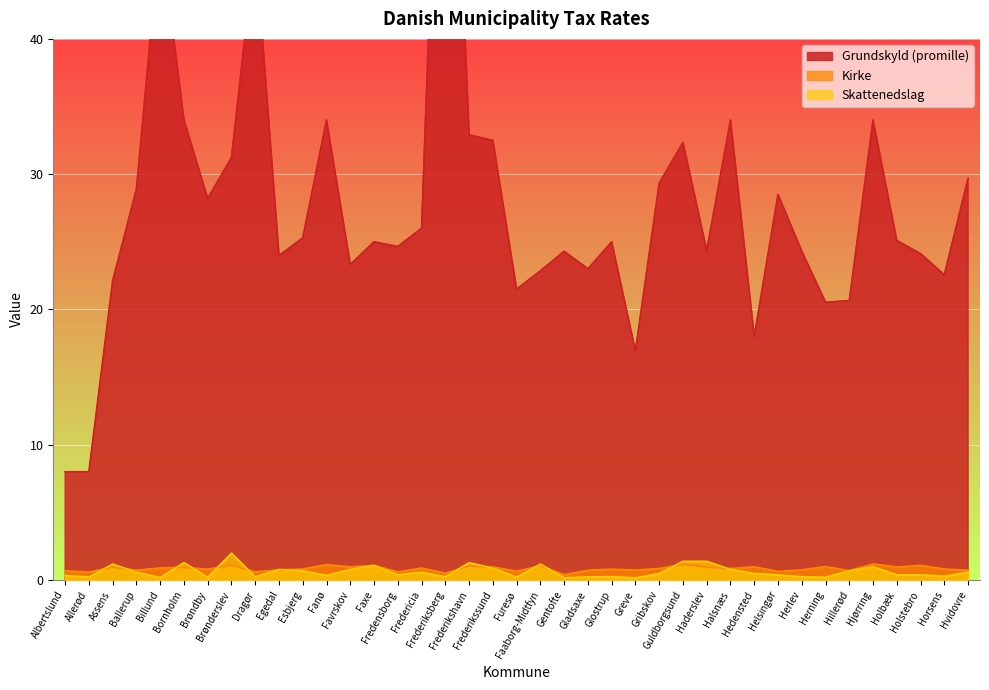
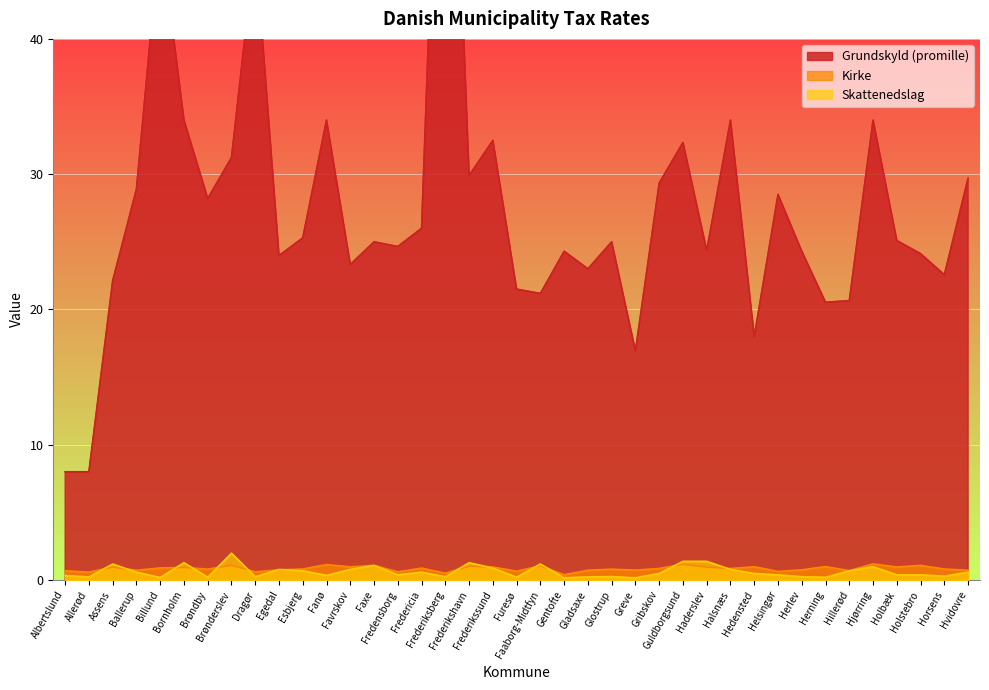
  {
    "Grundskyld (promille)": {
      "Albertslund": 8.0,
      "Allerød": 8.0,
      "Assens": 22.1,
      "Ballerup": 28.9,
      "Bornholm": 34.0,
      "Brøndby": 28.2,
      "Brønderslev": 31.2,
      "Egedal": 24.0,
      "Esbjerg": 25.3,
      "Fanø": 34.0,
      "Favrskov": 23.3,
      "Faxe": 25.0,
      "Fredensborg": 24.7,
      "Fredericia": 26.0,
-     "Frederikshavn": 32.9,
+     "Frederikshavn": 29.9,
      "Frederikssund": 32.5,
      "Furesø": 21.5,
-     "Faaborg-Midtfyn": 22.9,
+     "Faaborg-Midtfyn": 21.2,
      "Gentofte": 24.3,
      "Gladsaxe": 23.0,
      "Glostrup": 25.0,
      "Greve": 16.9,
      "Gribskov": 29.3,
      "Guldborgsund": 32.3,
      "Haderslev": 24.4,
      "Halsnæs": 34.0,
      "Hedensted": 18.0,
      "Helsingør": 28.5,
      "Herlev": 24.3,
      "Herning": 20.5,
      "Hillerød": 20.7,
      "Hjørring": 34.0,
      "Holbæk": 25.1,
      "Holstebro": 24.1,
      "Horsens": 22.6,
      "Hvidovre": 29.7
    },
    "Kirke": {
      "Albertslund": 0.7,
      "Allerød": 0.6,
      "Assens": 1.0,
      "Billund": 0.9,
      "Bornholm": 0.9,
      "Brøndby": 0.8,
      "Brønderslev": 1.1,
      "Dragør": 0.6,
      "Fanø": 1.1,
      "Fredensborg": 0.6,
      "Fredericia": 0.9,
      "Frederiksberg": 0.5,
      "Frederikshavn": 1.0,
      "Furesø": 0.7,
      "Gentofte": 0.4,
      "Gladsaxe": 0.7,
      "Glostrup": 0.8,
      "Greve": 0.7,
      "Gribskov": 0.9,
      "Guldborgsund": 1.2,
      "Haderslev": 1.0,
      "Hedensted": 1.0,
      "Helsingør": 0.6,
      "Herlev": 0.8,
      "Herning": 1.0,
      "Hjørring": 1.2,
      "Holbæk": 1.0,
      "Holstebro": 1.1,
      "Horsens": 0.8
    },
    "Skattenedslag": {
      "Albertslund": 0.3,
      "Allerød": 0.2,
      "Assens": 1.2,
      "Billund": 0.2,
      "Bornholm": 1.3,
      "Brøndby": 0.2,
      "Brønderslev": 2.0,
      "Dragør": 0.2,
      "Fanø": 0.3,
      "Fredensborg": 0.4,
      "Fredericia": 0.6,
      "Frederiksberg": 0.2,
      "Frederikshavn": 1.3,
      "Furesø": 0.2,
      "Gentofte": 0.2,
      "Gladsaxe": 0.2,
      "Glostrup": 0.3,
      "Greve": 0.2,
      "Gribskov": 0.5,
      "Guldborgsund": 1.4,
      "Haderslev": 1.4,
      "Hedensted": 0.5,
      "Helsingør": 0.4,
      "Herlev": 0.2,
      "Herning": 0.2,
      "Hjørring": 1.0,
      "Holbæk": 0.4,
      "Holstebro": 0.4,
      "Horsens": 0.3
    }
  }
